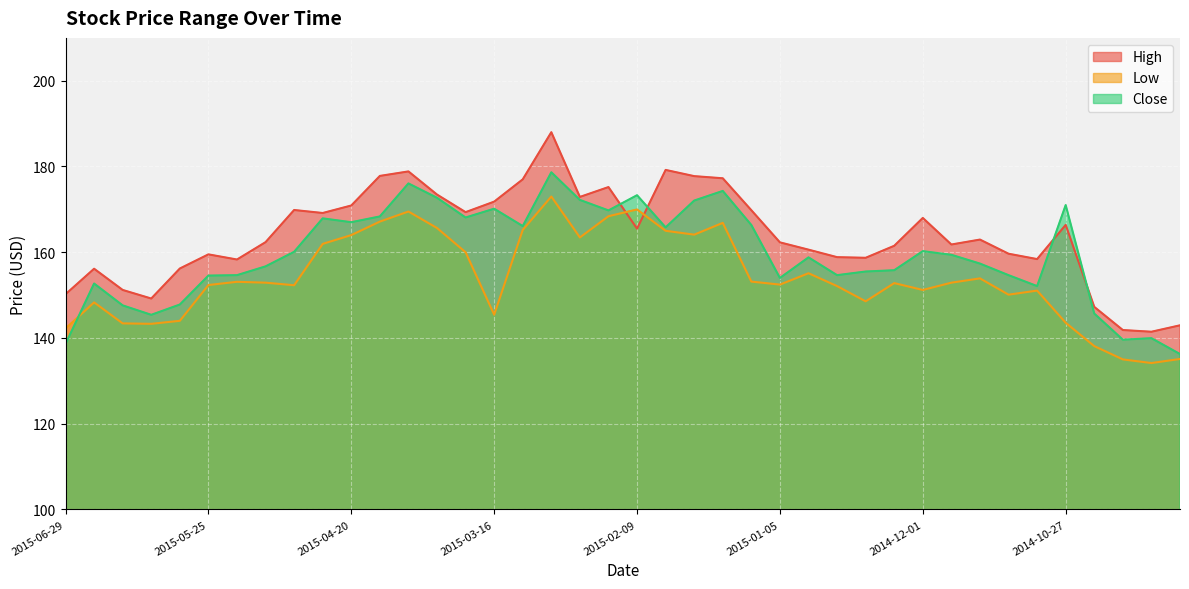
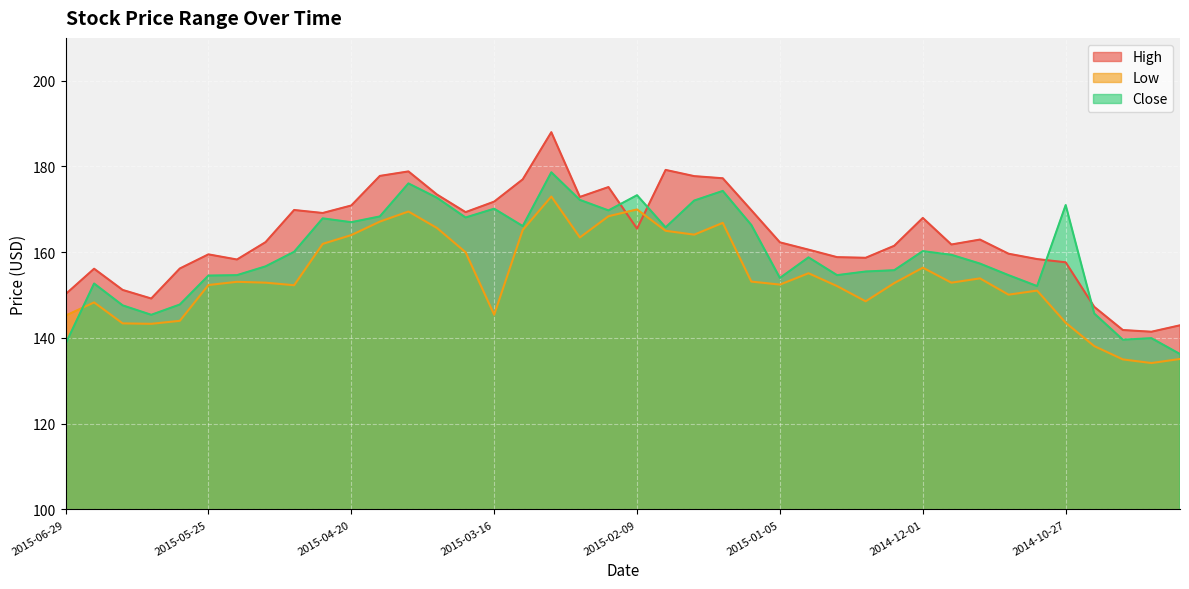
  {
    "High": {
      "2015-06-29": 150,
      "2015-05-25": 160,
      "2015-04-20": 171,
      "2015-03-16": 172,
      "2015-02-09": 166,
      "2015-01-05": 162,
      "2014-12-01": 168,
-     "2014-10-27": 166
+     "2014-10-27": 158
    },
    "Low": {
-     "2015-06-29": 142,
+     "2015-06-29": 145,
      "2015-05-25": 152,
      "2015-04-20": 164,
      "2015-03-16": 145,
      "2015-02-09": 170,
      "2015-01-05": 152,
-     "2014-12-01": 151,
+     "2014-12-01": 156,
      "2014-10-27": 144
    },
    "Close": {
      "2015-06-29": 139,
      "2015-05-25": 155,
      "2015-04-20": 167,
      "2015-03-16": 170,
      "2015-02-09": 173,
      "2015-01-05": 154,
      "2014-12-01": 160,
      "2014-10-27": 171
    }
  }
